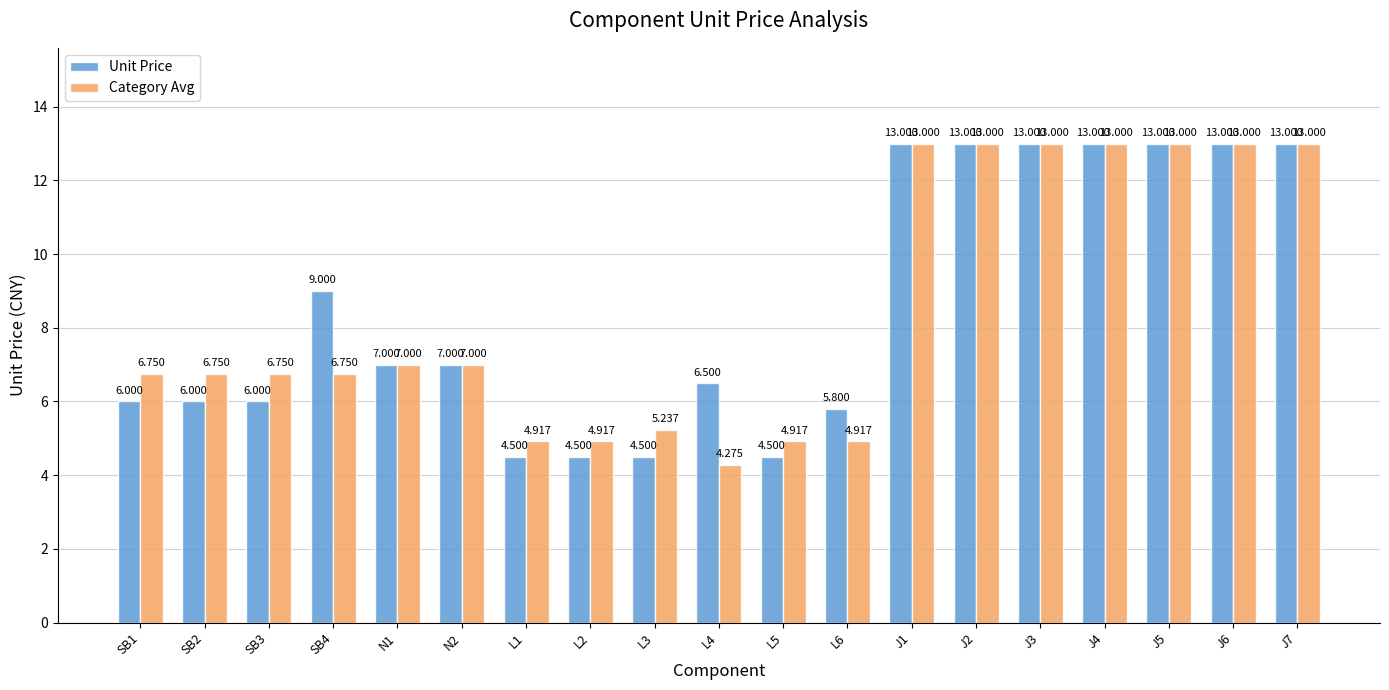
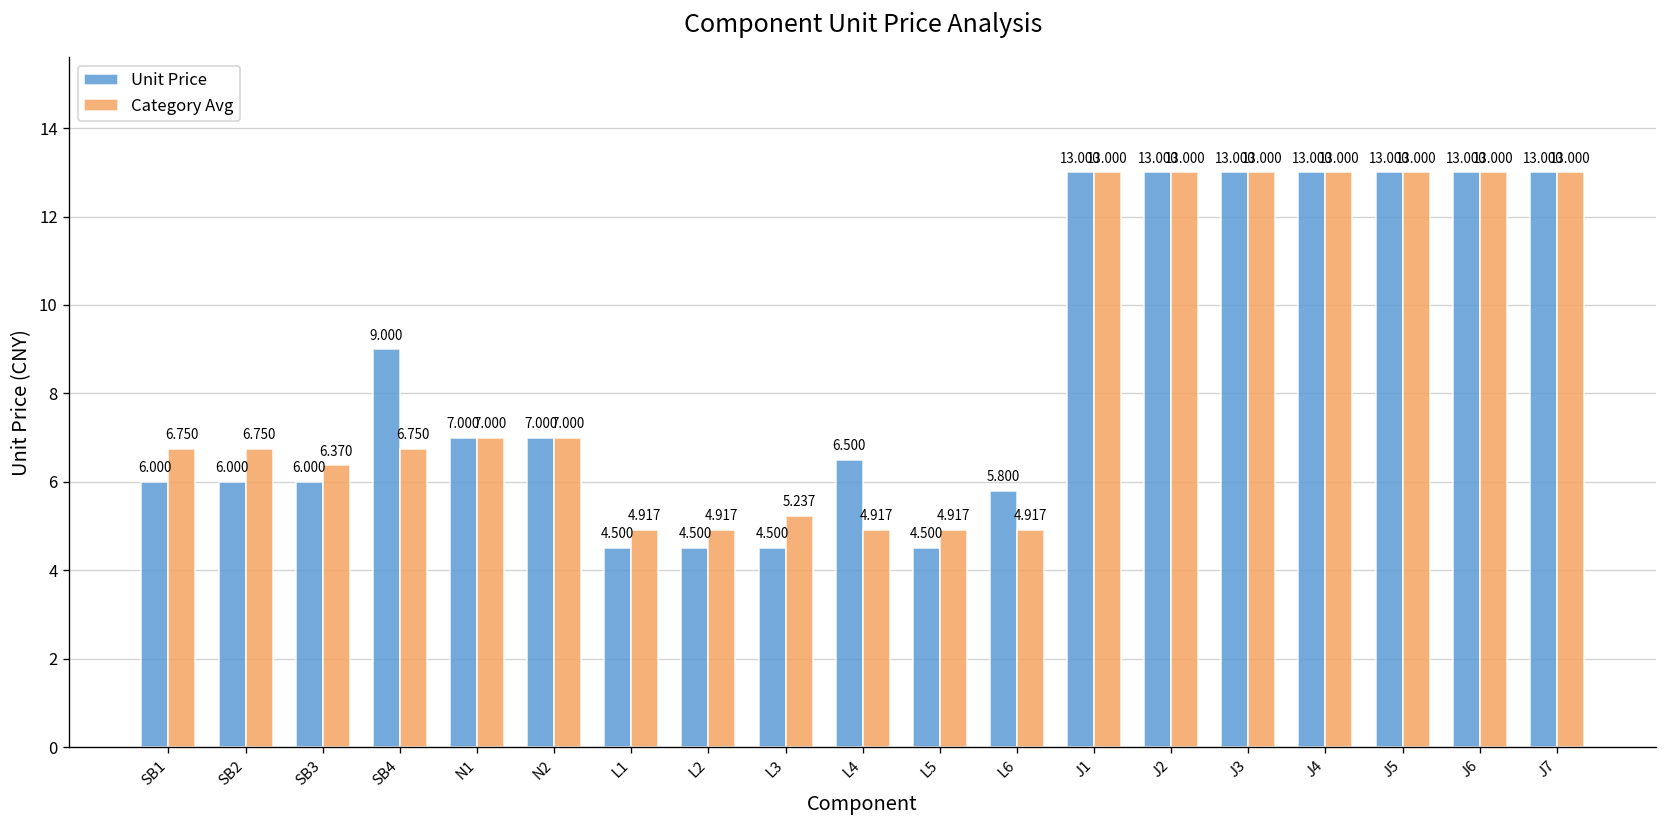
  {
    "Unit Price": {
      "SB1": 6.000,
      "SB2": 6.000,
      "SB3": 6.000,
      "SB4": 9.000,
      "L1": 4.500,
      "L2": 4.500,
      "L3": 4.500,
      "L4": 6.500,
      "L5": 4.500,
      "L6": 5.800
    },
    "Category Avg": {
      "SB1": 6.750,
      "SB2": 6.750,
-     "SB3": 6.750,
+     "SB3": 6.370,
      "SB4": 6.750,
      "L1": 4.917,
      "L2": 4.917,
      "L3": 5.237,
-     "L4": 4.275,
+     "L4": 4.917,
      "L5": 4.917,
      "L6": 4.917
    }
  }
